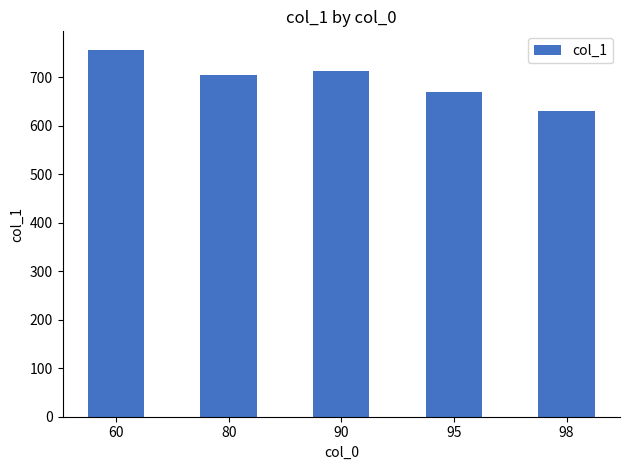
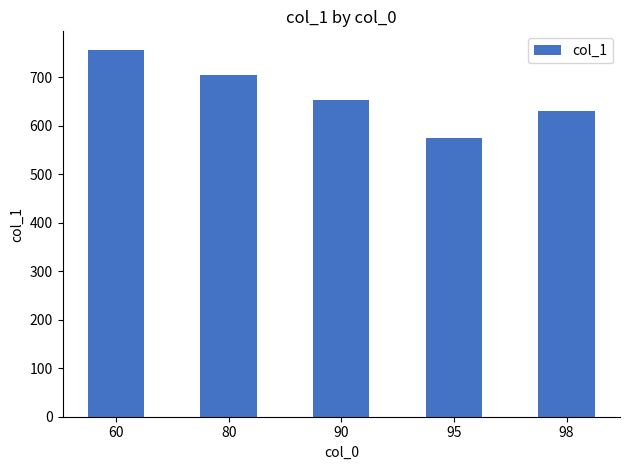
  {
    "60": 760,
    "80": 710,
-   "90": 710,
-   "95": 670,
+   "90": 650,
+   "95": 570,
    "98": 630
  }
